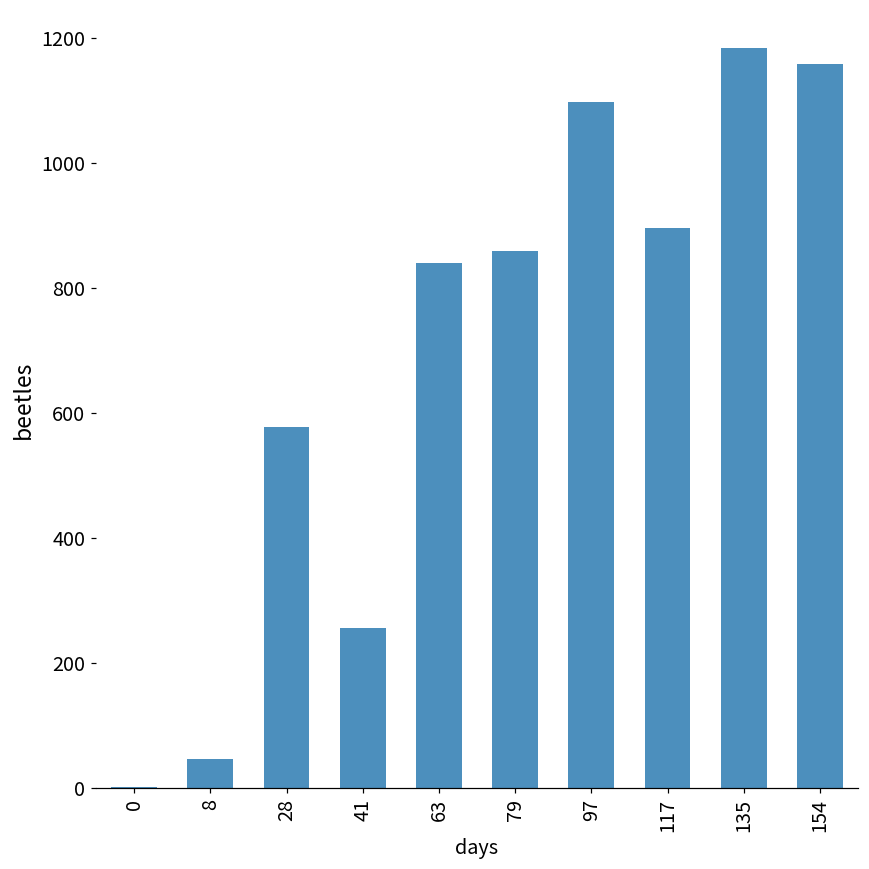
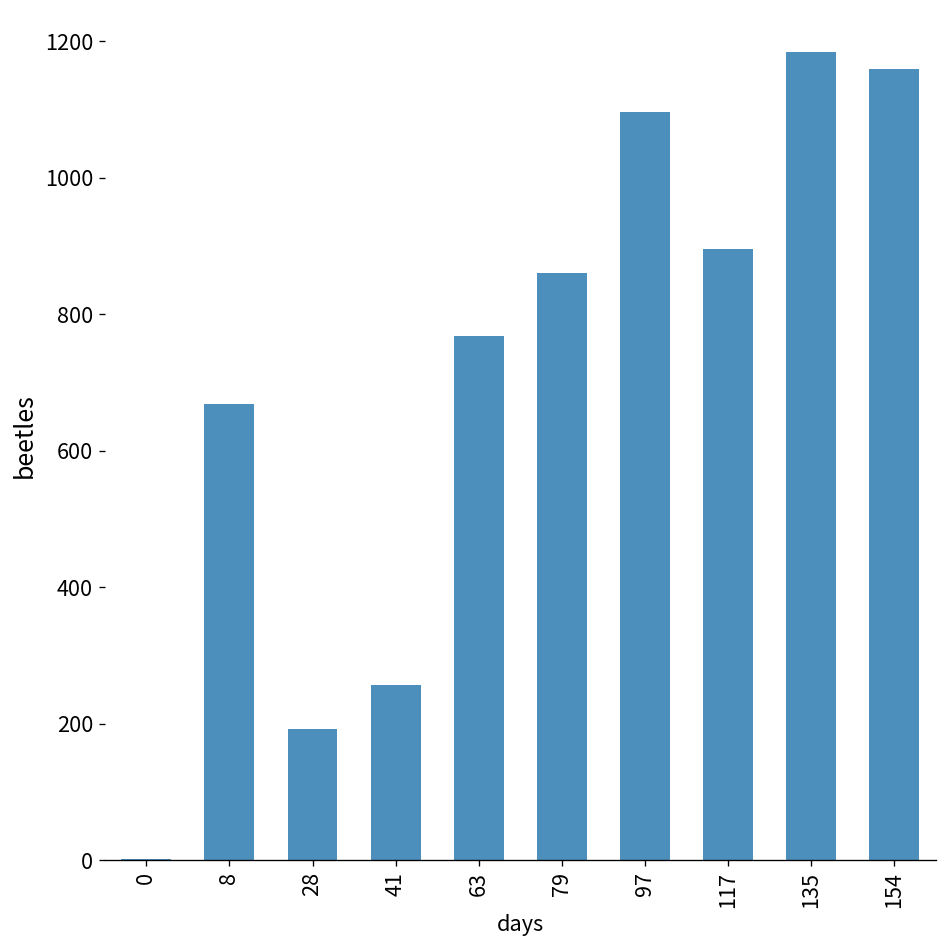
  {
-   "8": 50,
-   "28": 580,
+   "8": 670,
+   "28": 190,
    "41": 260,
-   "63": 840,
+   "63": 770,
    "79": 860,
    "97": 1100,
    "117": 900,
    "135": 1180,
    "154": 1160
  }
